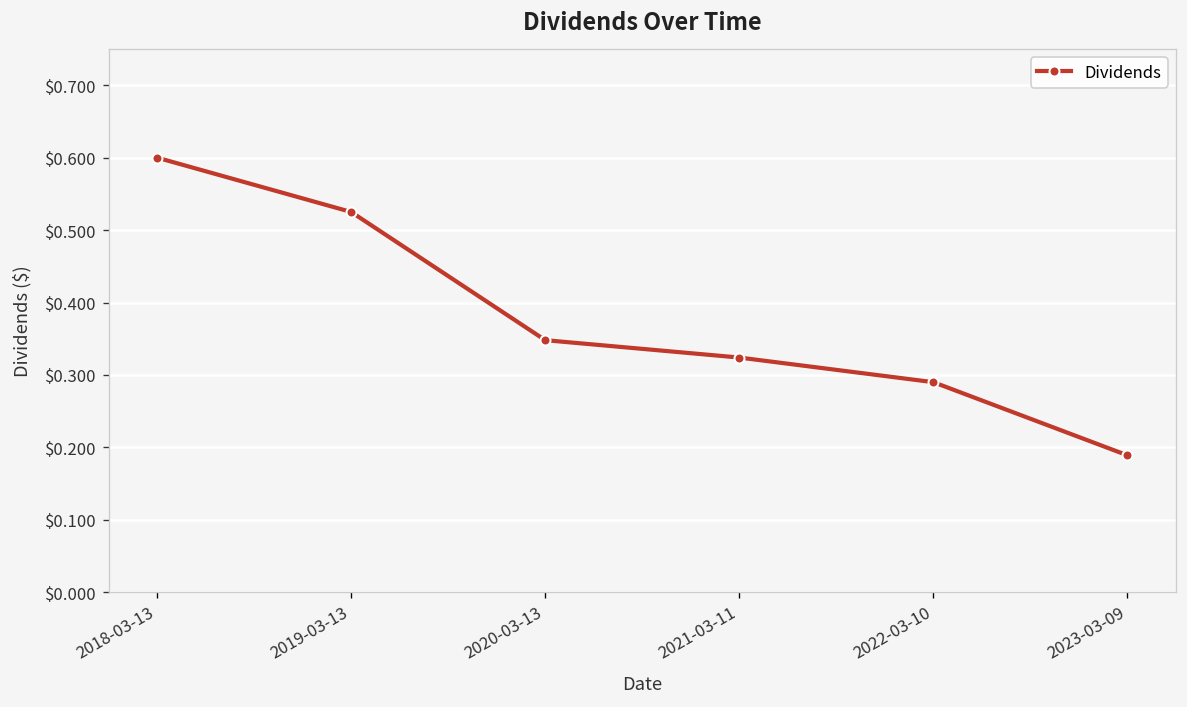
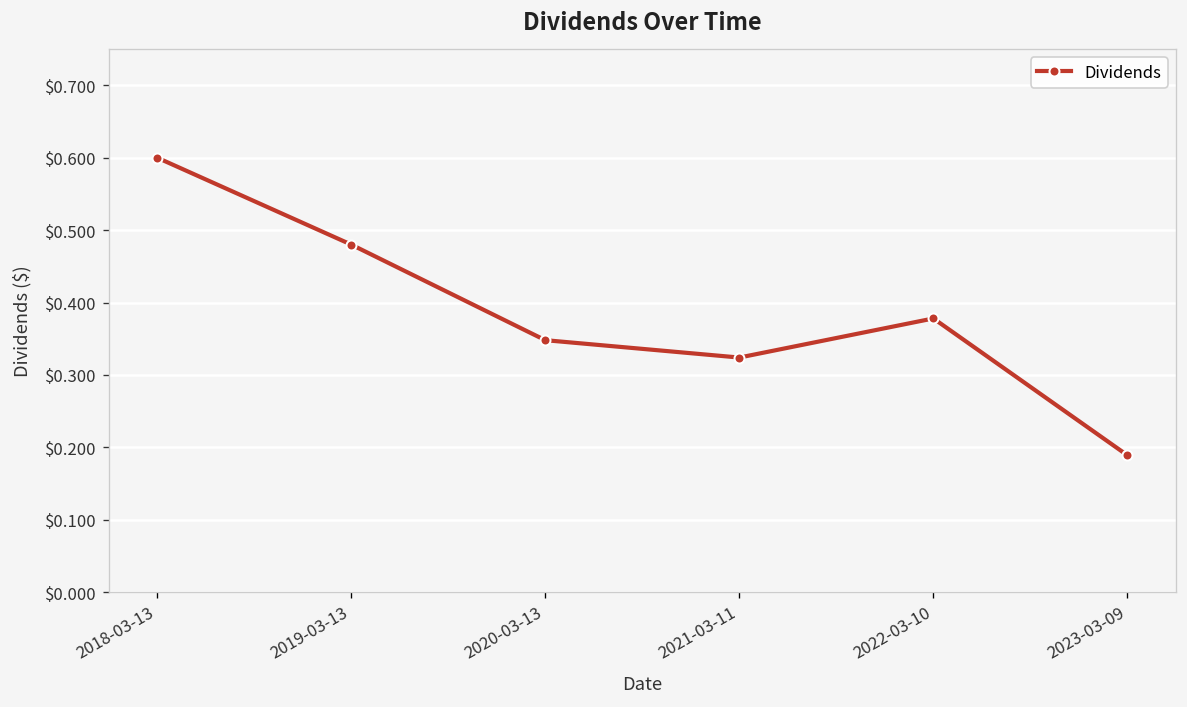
  {
    "2018-03-13": "$0.60",
-   "2019-03-13": "$0.53",
+   "2019-03-13": "$0.48",
    "2020-03-13": "$0.35",
    "2021-03-11": "$0.32",
-   "2022-03-10": "$0.29",
+   "2022-03-10": "$0.38",
    "2023-03-09": "$0.19"
  }
